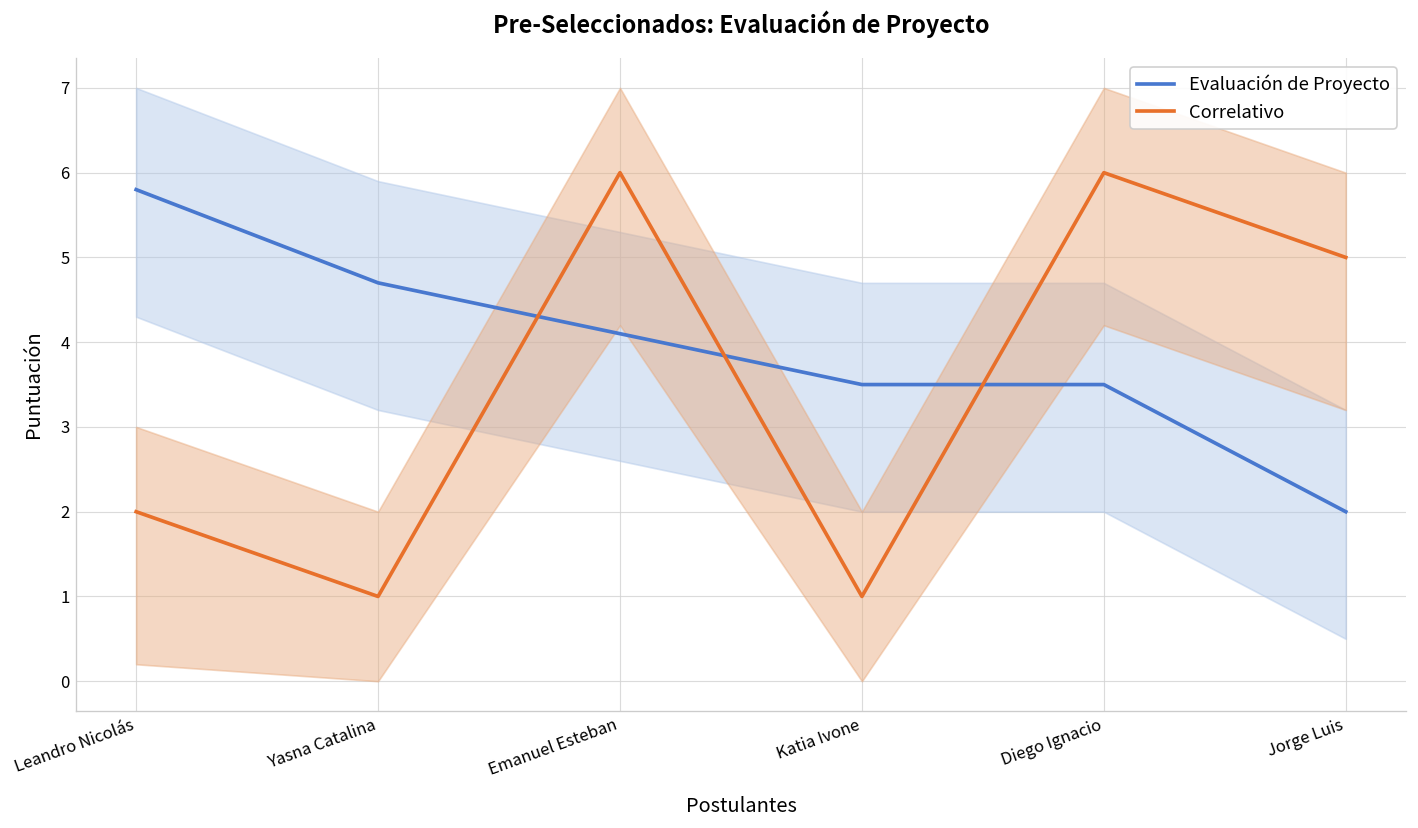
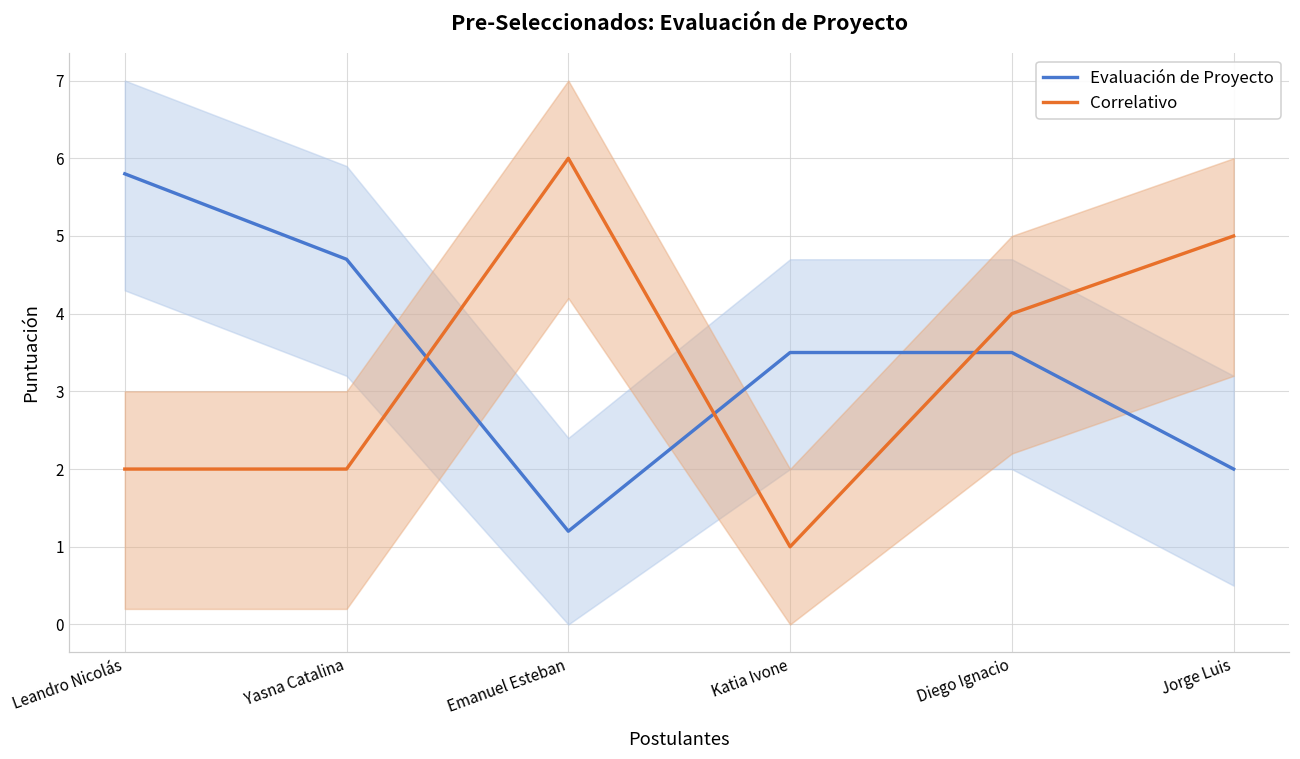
  {
    "Evaluación de Proyecto": {
      "Leandro Nicolás": 5.8,
      "Yasna Catalina": 4.7,
-     "Emanuel Esteban": 4.1,
+     "Emanuel Esteban": 1.2,
      "Katia Ivone": 3.5,
      "Diego Ignacio": 3.5,
      "Jorge Luis": 2.0
    },
    "Correlativo": {
      "Leandro Nicolás": 2,
-     "Yasna Catalina": 1,
+     "Yasna Catalina": 2,
      "Emanuel Esteban": 6,
      "Katia Ivone": 1,
-     "Diego Ignacio": 6,
+     "Diego Ignacio": 4,
      "Jorge Luis": 5
    }
  }
